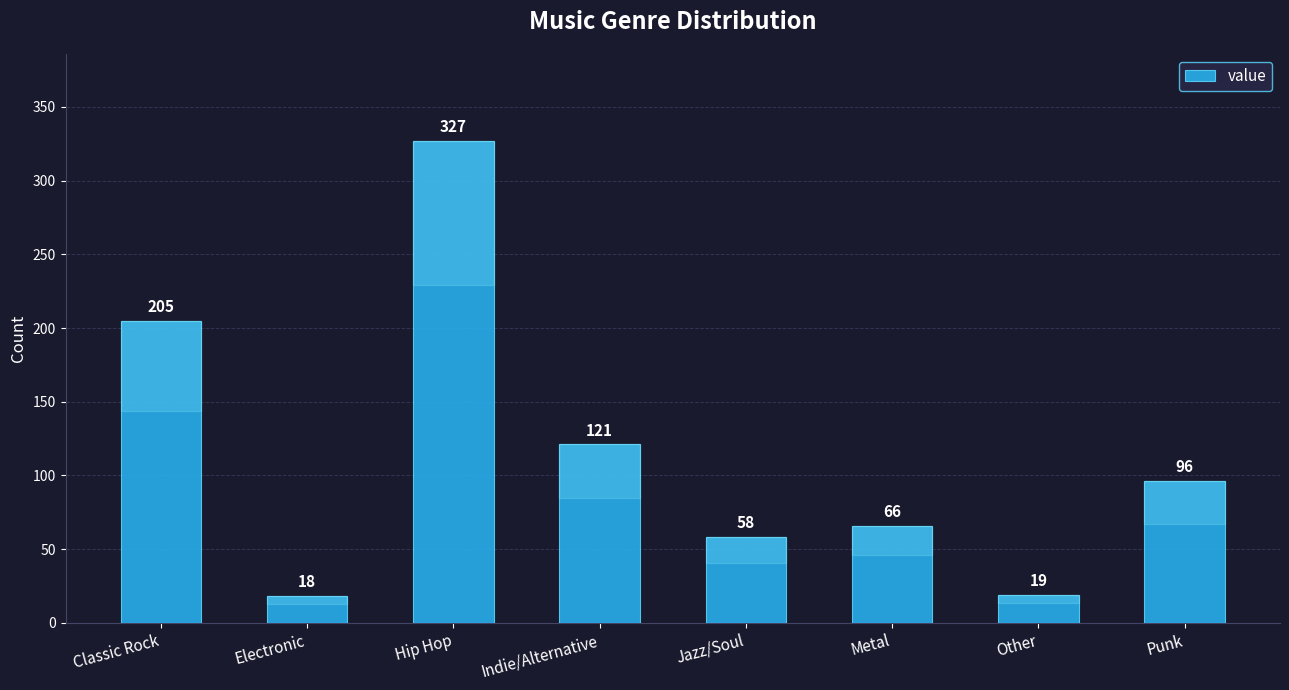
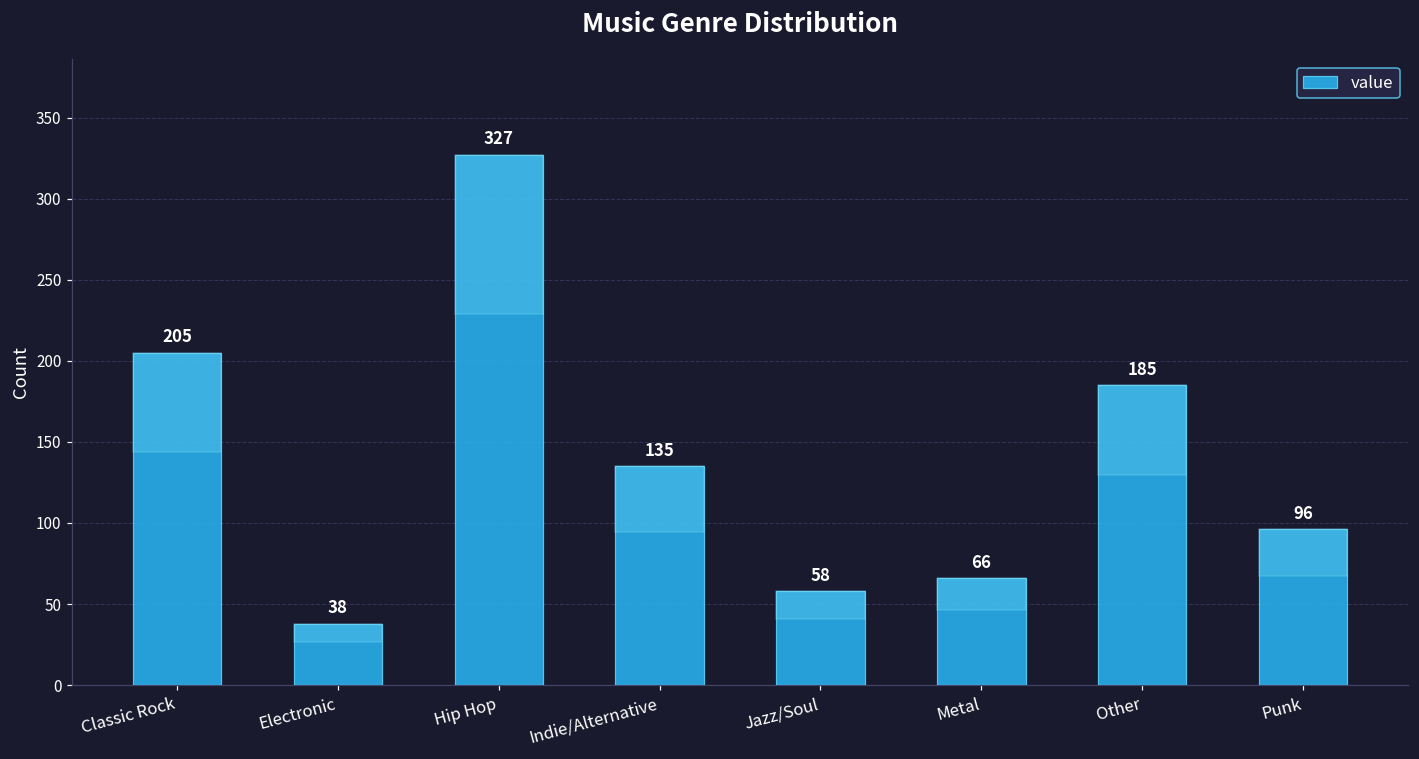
  {
    "Classic Rock": 205,
-   "Electronic": 18,
+   "Electronic": 38,
    "Hip Hop": 327,
-   "Indie/Alternative": 121,
+   "Indie/Alternative": 135,
    "Jazz/Soul": 58,
    "Metal": 66,
-   "Other": 19,
+   "Other": 185,
    "Punk": 96
  }
